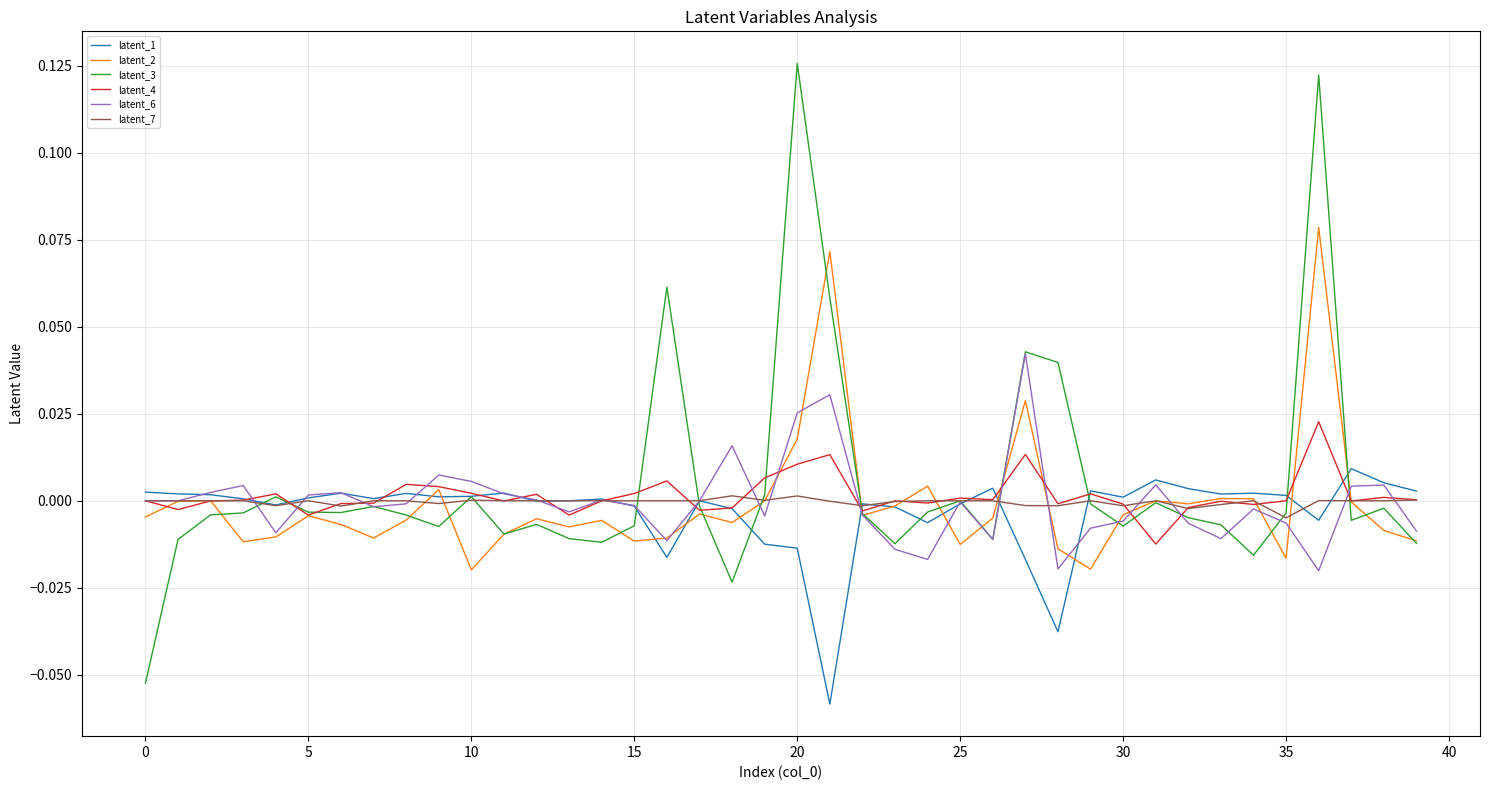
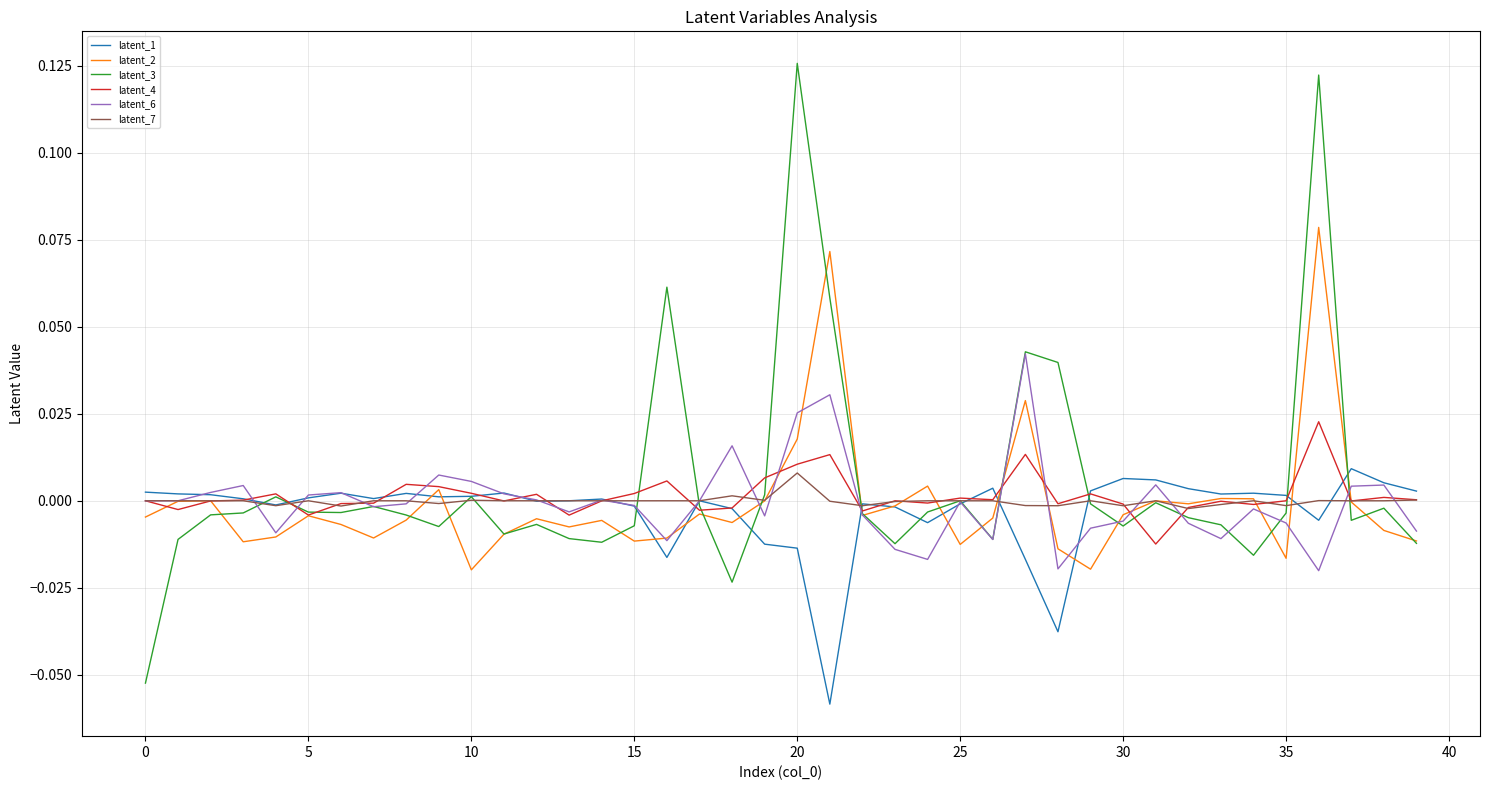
  {
    "latent_1": {
      "0": 0.002,
      "5": 0.001,
      "20": -0.014,
-     "30": 0.001,
+     "30": 0.006,
      "35": 0.002
    },
    "latent_2": {
      "0": -0.005,
      "10": -0.020,
      "15": -0.012,
      "20": 0.018,
      "25": -0.013,
      "30": -0.004,
      "35": -0.017
    },
    "latent_3": {
      "0": -0.052,
      "5": -0.003,
      "15": -0.007,
      "20": 0.126,
      "30": -0.007,
      "35": -0.004
    },
    "latent_4": {
      "10": 0.002,
      "15": 0.002,
      "20": 0.011,
      "25": 0.001,
      "35": 0.000
    },
    "latent_6": {
      "5": 0.002,
      "10": 0.006,
      "20": 0.025,
      "30": -0.006,
      "35": -0.006
    },
    "latent_7": {
      "5": 0.000,
      "10": 0.000,
      "15": 0.000,
-     "20": 0.001,
-     "35": -0.005
+     "20": 0.008,
+     "35": -0.001
    }
  }
